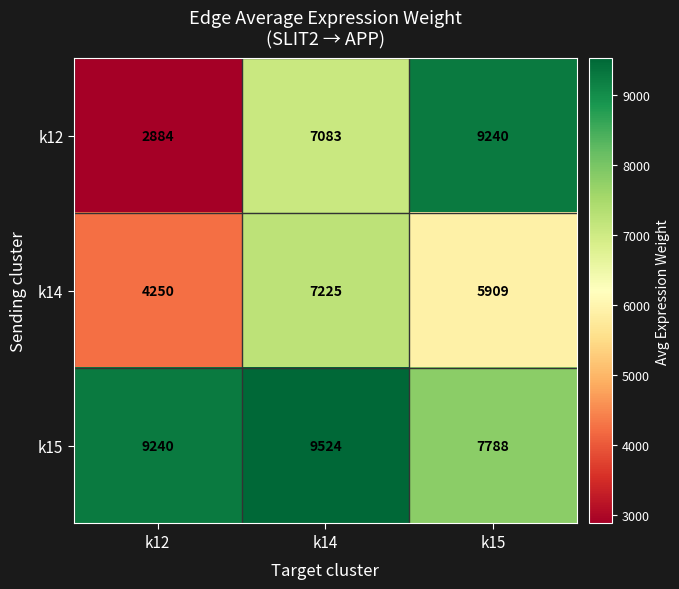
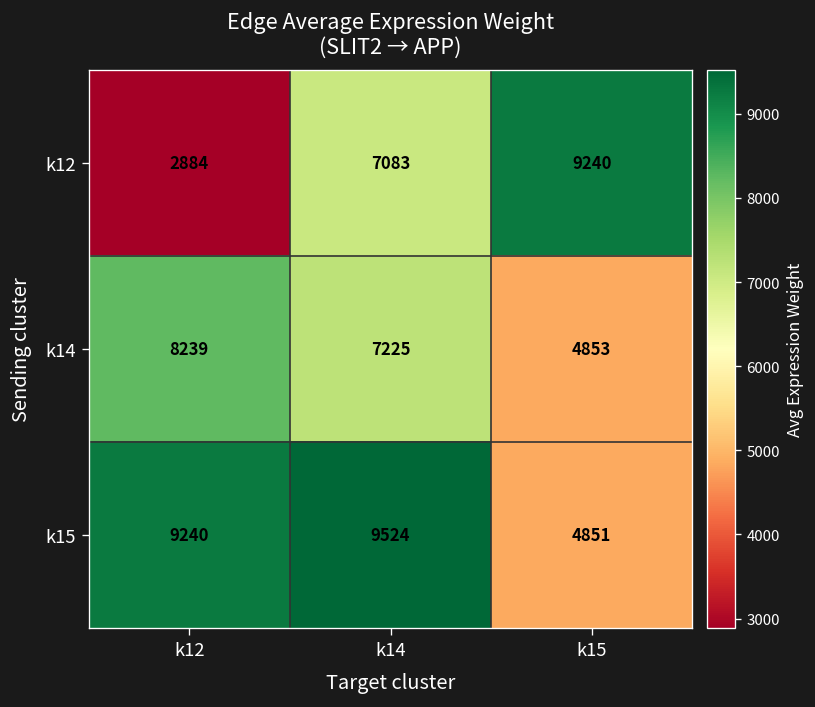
  {
    "k12": {
      "k12": 2884,
      "k14": 7083,
      "k15": 9240
    },
    "k14": {
-     "k12": 4250,
+     "k12": 8239,
      "k14": 7225,
-     "k15": 5909
+     "k15": 4853
    },
    "k15": {
      "k12": 9240,
      "k14": 9524,
-     "k15": 7788
+     "k15": 4851
    }
  }
